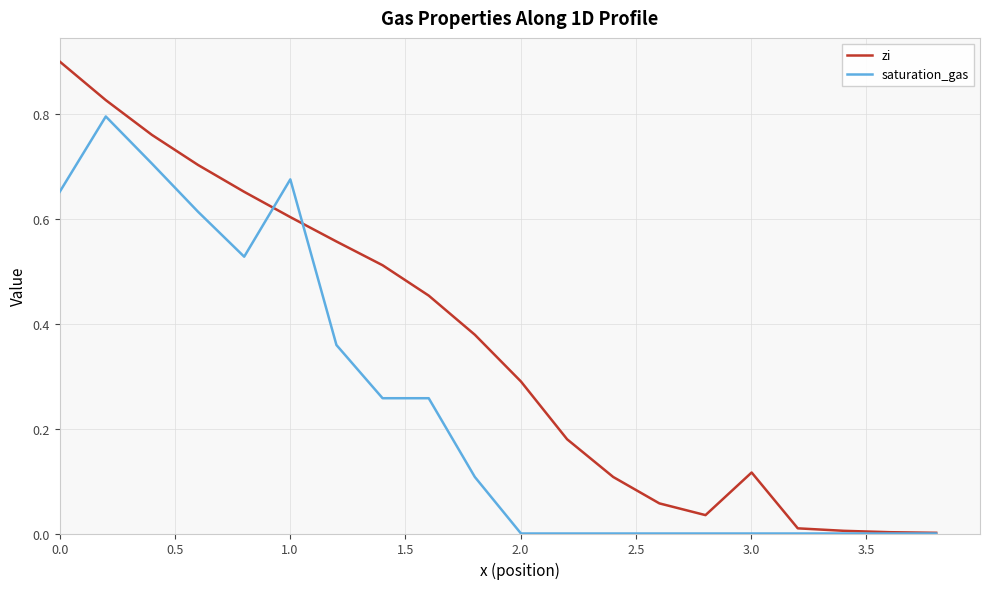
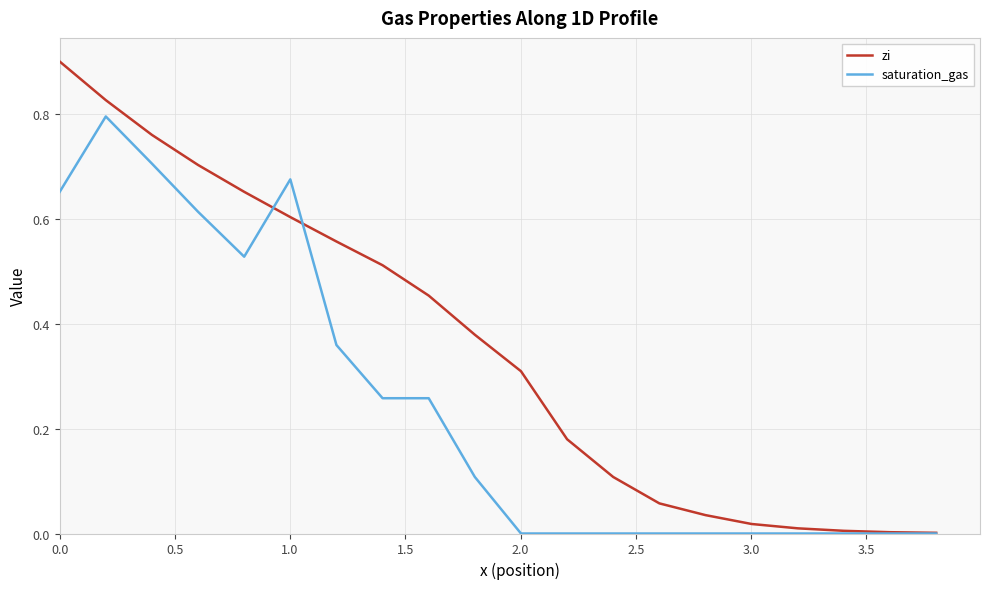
  {
    "zi": {
      "0.0": 0.90,
      "1.0": 0.60,
-     "2.0": 0.29,
-     "3.0": 0.12
+     "2.0": 0.31,
+     "3.0": 0.02
    },
    "saturation_gas": {
      "0.0": 0.65,
      "1.0": 0.68,
      "2.0": 0.00,
      "3.0": 0.00
    }
  }
